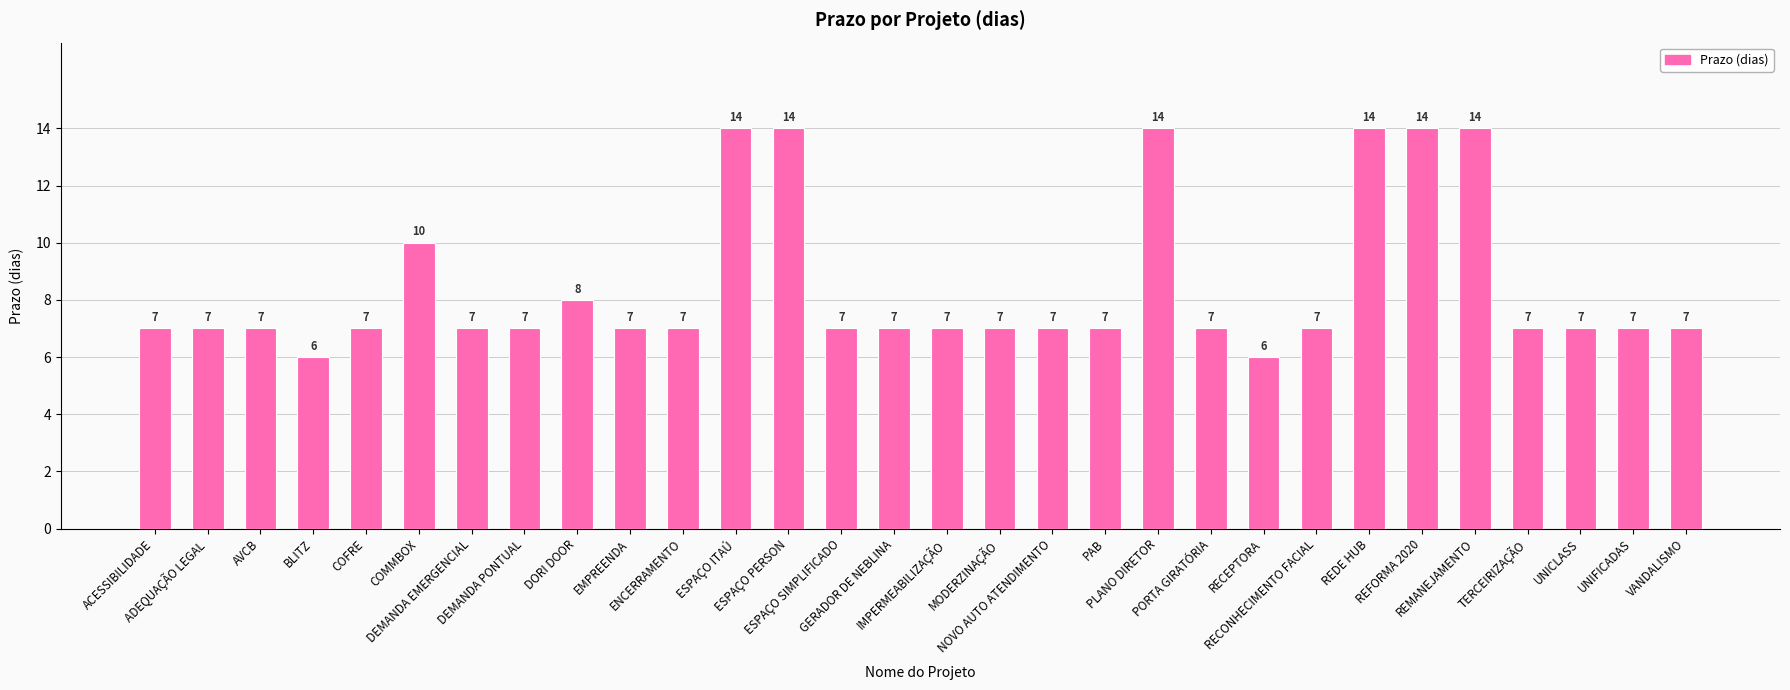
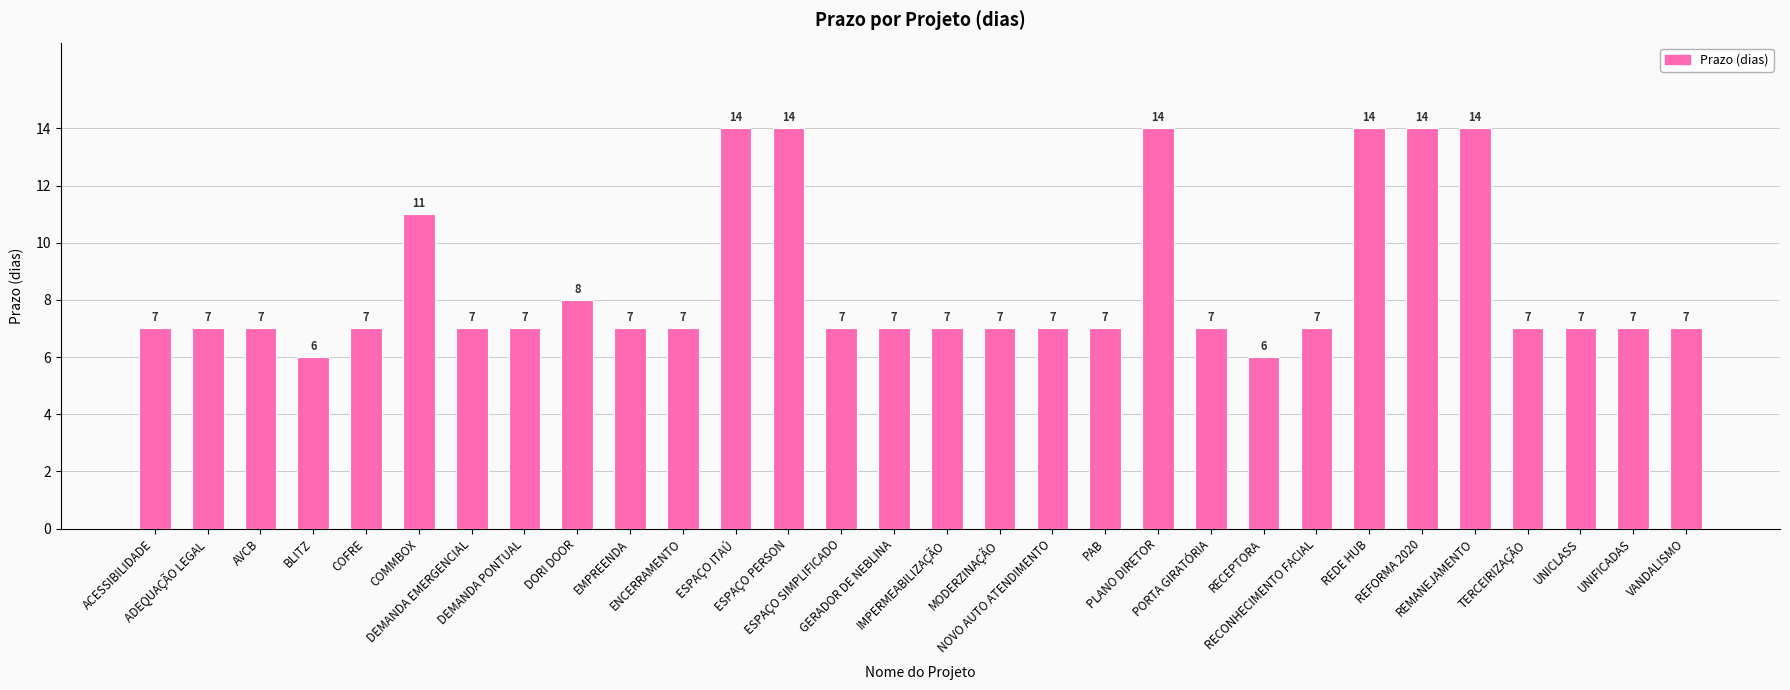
  {
    "ACESSIBILIDADE": 7,
    "ADEQUAÇÃO LEGAL": 7,
    "AVCB": 7,
    "BLITZ": 6,
    "COFRE": 7,
-   "COMMBOX": 10,
+   "COMMBOX": 11,
    "DEMANDA EMERGENCIAL": 7,
    "DEMANDA PONTUAL": 7,
    "DORI DOOR": 8,
    "EMPREENDA": 7,
    "ENCERRAMENTO": 7,
    "ESPAÇO ITAÚ": 14,
    "ESPAÇO PERSON": 14,
    "ESPAÇO SIMPLIFICADO": 7,
    "GERADOR DE NEBLINA": 7,
    "IMPERMEABILIZAÇÃO": 7,
    "MODERZINAÇÃO": 7,
    "NOVO AUTO ATENDIMENTO": 7,
    "PAB": 7,
    "PLANO DIRETOR": 14,
    "PORTA GIRATÓRIA": 7,
    "RECEPTORA": 6,
    "RECONHECIMENTO FACIAL": 7,
    "REDE HUB": 14,
    "REFORMA 2020": 14,
    "REMANEJAMENTO": 14,
    "TERCEIRIZAÇÃO": 7,
    "UNICLASS": 7,
    "UNIFICADAS": 7,
    "VANDALISMO": 7
  }
